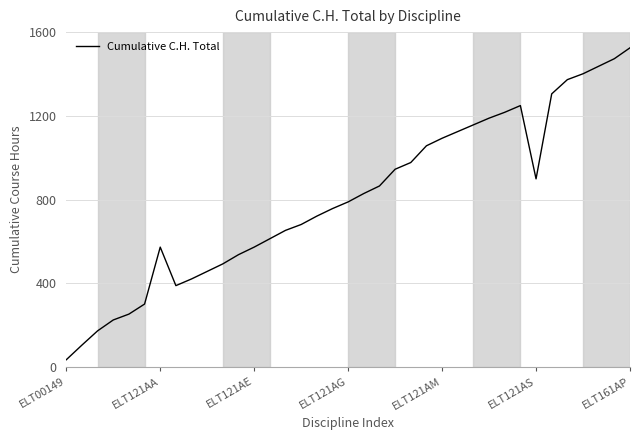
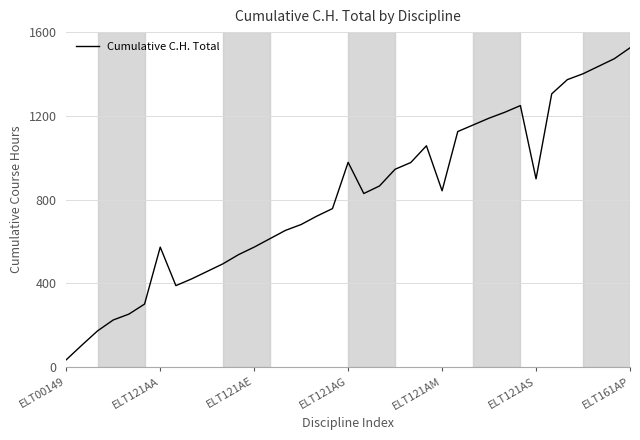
  {
    "ELT00149": 40,
    "ELT121AA": 570,
    "ELT121AE": 570,
-   "ELT121AG": 790,
-   "ELT121AM": 1090,
+   "ELT121AG": 980,
+   "ELT121AM": 840,
    "ELT121AS": 900,
    "ELT161AP": 1530
  }
